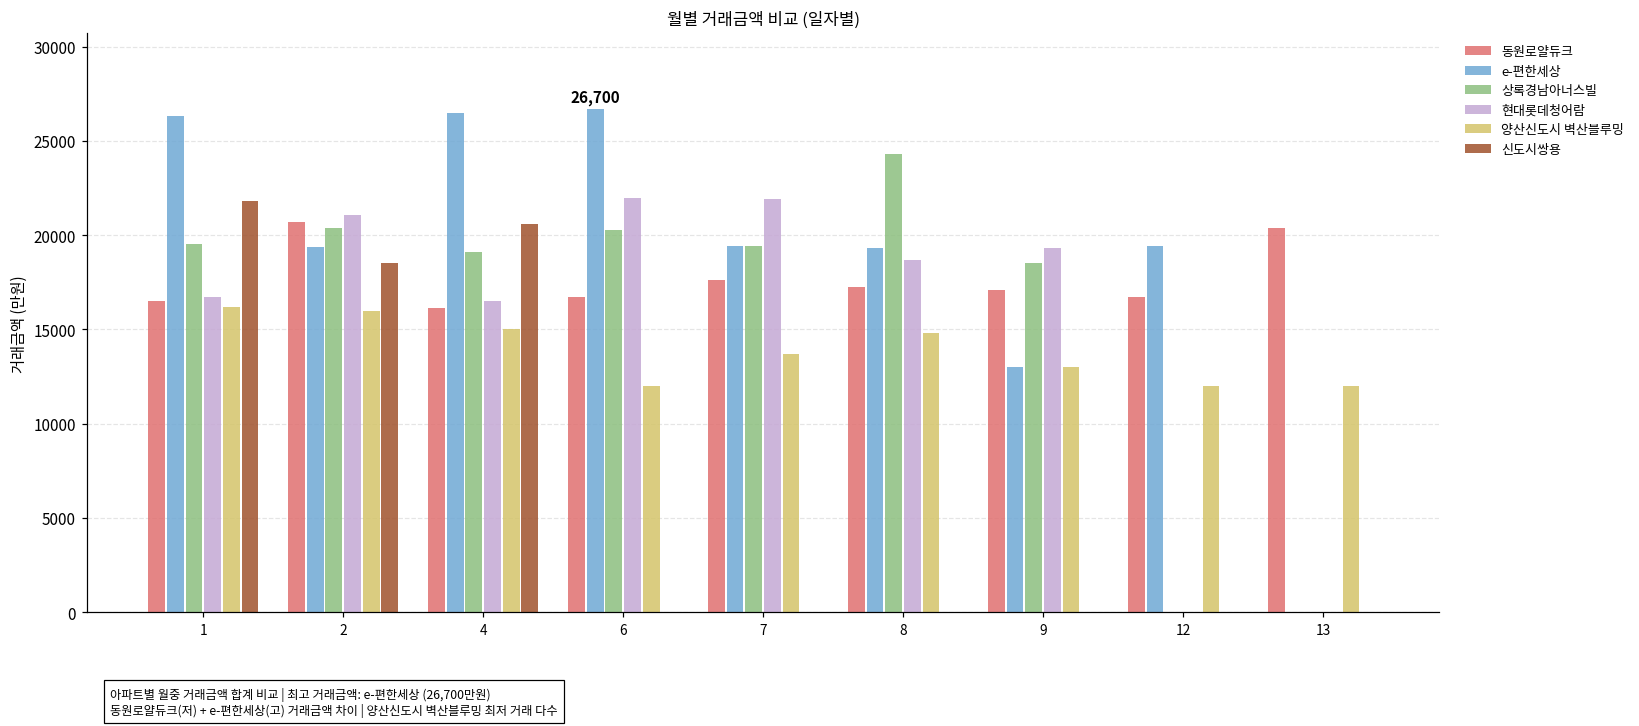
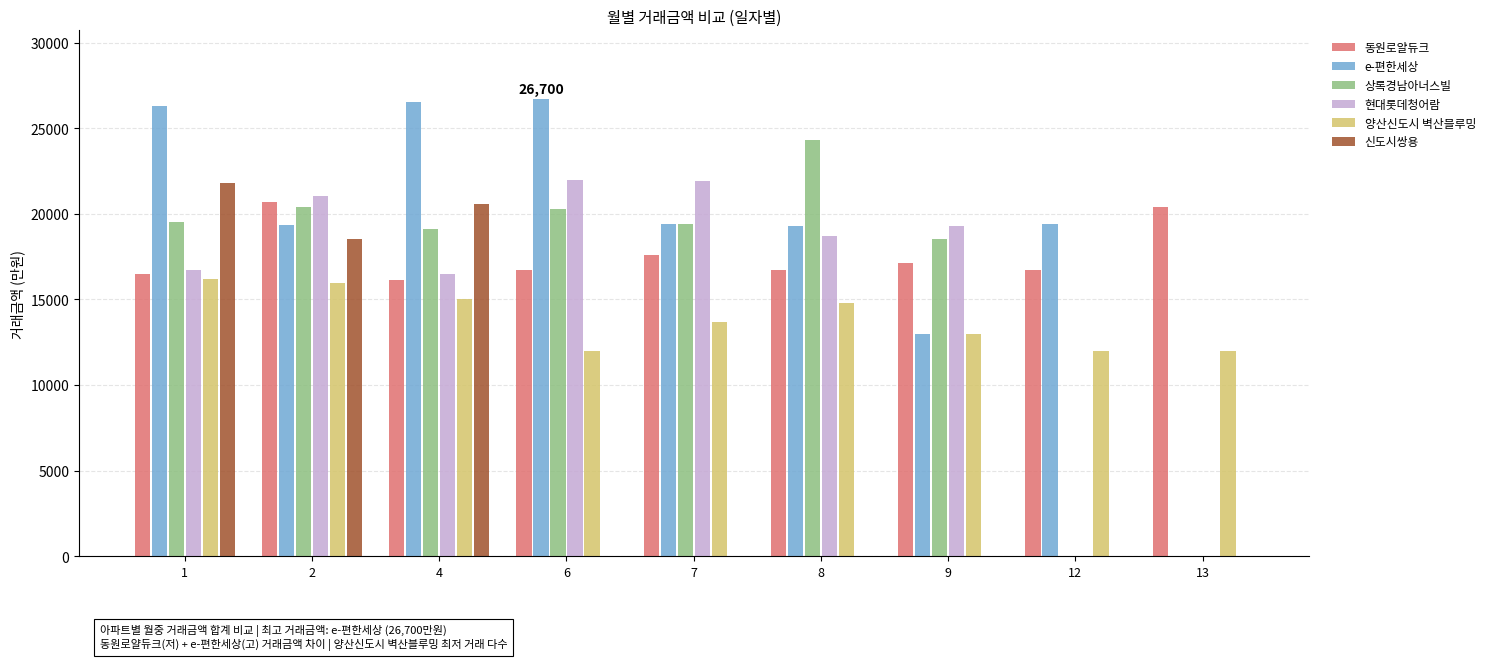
  {
    "동원로얄듀크": {
      "1": "16500",
      "2": "20700",
      "4": "16200",
      "6": "16700",
      "7": "17600",
-     "8": "17300",
+     "8": "16700",
      "9": "17100",
      "12": "16700",
      "13": "20400"
    },
    "e-편한세상": {
      "6": "26,700"
    },
    "상록경남아너스빌": {
      "1": "19600",
      "2": "20400",
      "4": "19100",
      "6": "20300",
      "7": "19400",
      "8": "24300",
      "9": "18500",
      "12": "0",
      "13": "0"
    },
    "현대롯데청어람": {
      "1": "16700",
      "2": "21100",
      "4": "16500",
      "6": "22000",
      "7": "21900",
      "8": "18700",
      "9": "19300",
      "12": "0",
      "13": "0"
    },
    "양산신도시 벽산블루밍": {
      "1": "16200",
      "2": "16000",
      "4": "15000",
      "6": "12000",
      "7": "13700",
      "8": "14800",
      "9": "13000",
      "12": "12000",
      "13": "12000"
    },
    "신도시쌍용": {
      "1": "21800",
      "2": "18500",
      "4": "20600",
      "6": "0",
      "7": "0",
      "8": "0",
      "9": "0",
      "12": "0",
      "13": "0"
    }
  }
